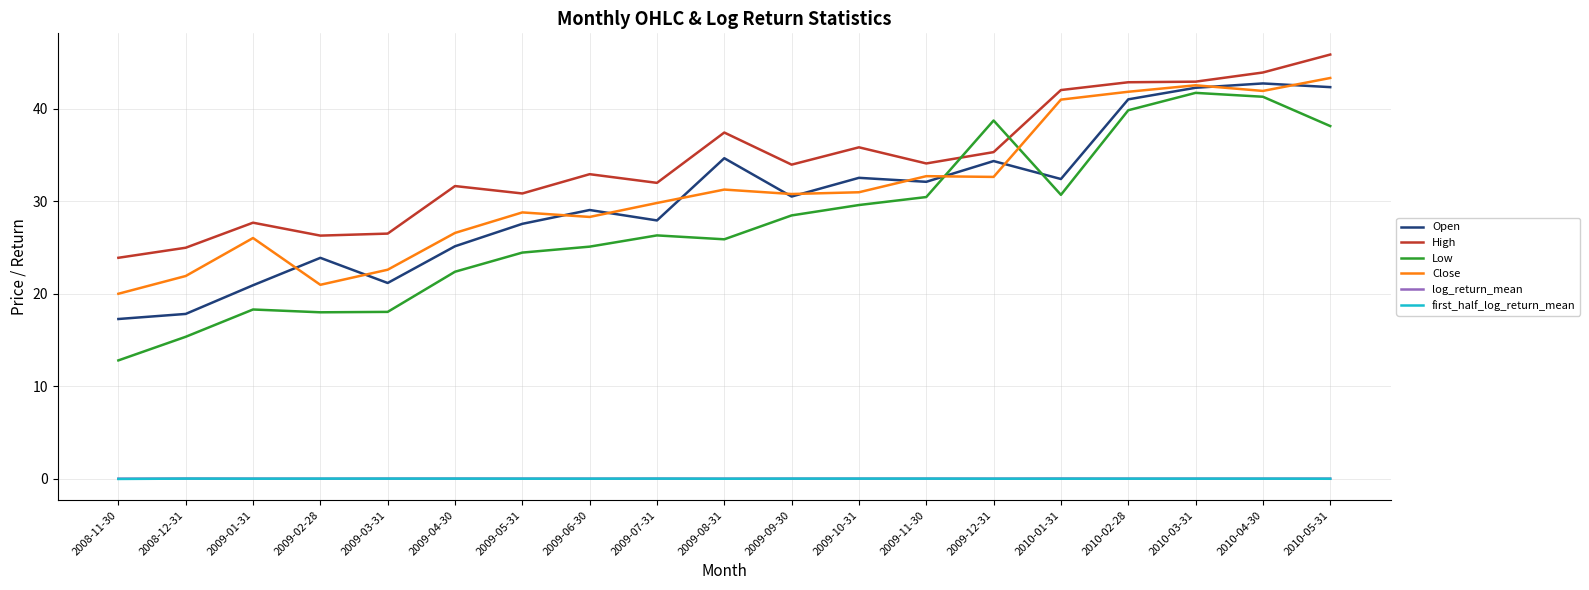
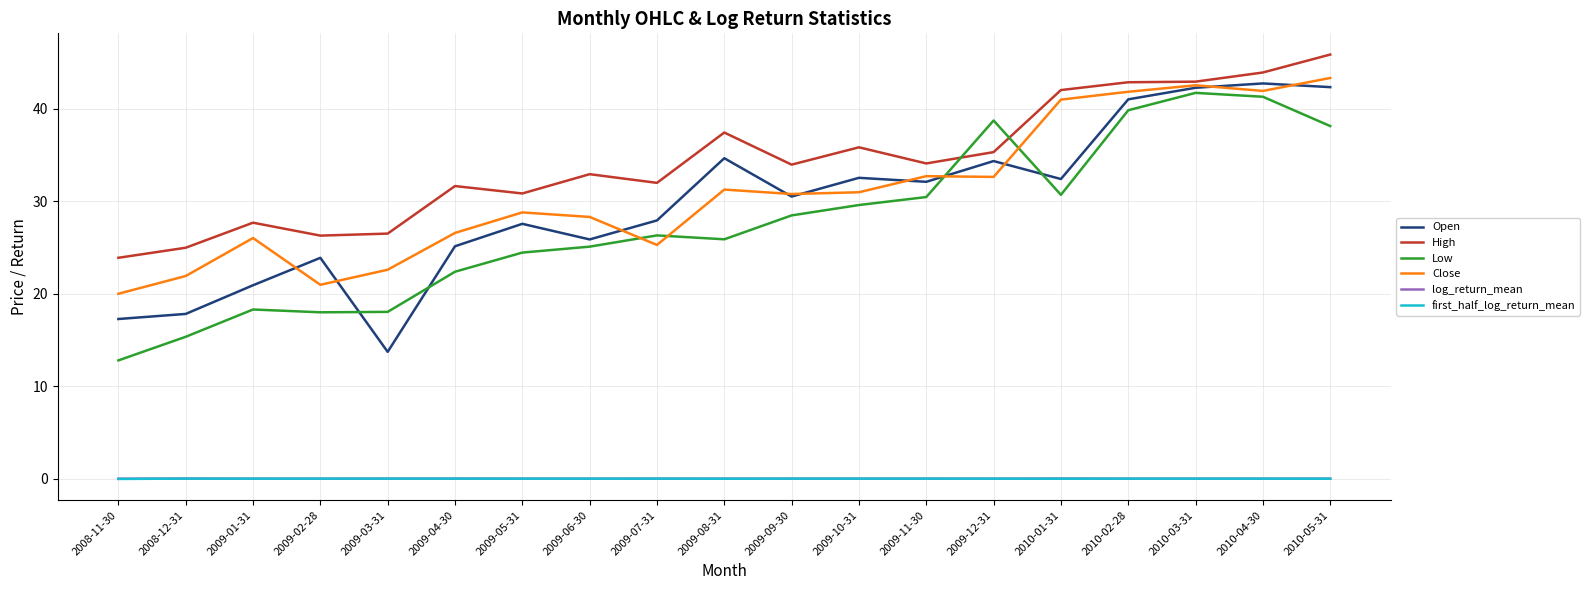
  {
    "Open": {
      "2008-11-30": 17,
      "2008-12-31": 18,
      "2009-01-31": 21,
      "2009-02-28": 24,
-     "2009-03-31": 21,
+     "2009-03-31": 14,
      "2009-04-30": 25,
      "2009-05-31": 28,
-     "2009-06-30": 29,
+     "2009-06-30": 26,
      "2009-07-31": 28,
      "2009-08-31": 35,
      "2009-09-30": 31,
      "2009-10-31": 33,
      "2009-11-30": 32,
      "2009-12-31": 34,
      "2010-01-31": 32,
      "2010-02-28": 41,
      "2010-04-30": 43,
      "2010-05-31": 42
    },
    "High": {
      "2008-11-30": 24,
      "2008-12-31": 25,
      "2009-01-31": 28,
      "2009-02-28": 26,
      "2009-03-31": 27,
      "2009-04-30": 32,
      "2009-05-31": 31,
      "2009-06-30": 33,
      "2009-07-31": 32,
      "2009-08-31": 37,
      "2009-09-30": 34,
      "2009-10-31": 36,
      "2009-11-30": 34,
      "2009-12-31": 35,
      "2010-01-31": 42,
      "2010-02-28": 43,
      "2010-03-31": 43,
      "2010-04-30": 44,
      "2010-05-31": 46
    },
    "Low": {
      "2008-11-30": 13,
      "2008-12-31": 15,
      "2009-01-31": 18,
      "2009-02-28": 18,
      "2009-03-31": 18,
      "2009-04-30": 22,
      "2009-05-31": 24,
      "2009-06-30": 25,
      "2009-07-31": 26,
      "2009-08-31": 26,
      "2009-09-30": 28,
      "2009-10-31": 30,
      "2009-11-30": 30,
      "2009-12-31": 39,
      "2010-01-31": 31,
      "2010-02-28": 40,
      "2010-03-31": 42,
      "2010-04-30": 41,
      "2010-05-31": 38
    },
    "Close": {
      "2008-11-30": 20,
      "2008-12-31": 22,
      "2009-01-31": 26,
      "2009-02-28": 21,
      "2009-03-31": 23,
      "2009-04-30": 27,
      "2009-05-31": 29,
      "2009-06-30": 28,
-     "2009-07-31": 30,
+     "2009-07-31": 25,
      "2009-08-31": 31,
      "2009-09-30": 31,
      "2009-10-31": 31,
      "2009-11-30": 33,
      "2009-12-31": 33,
      "2010-01-31": 41,
      "2010-02-28": 42,
      "2010-04-30": 42,
      "2010-05-31": 43
    }
  }
